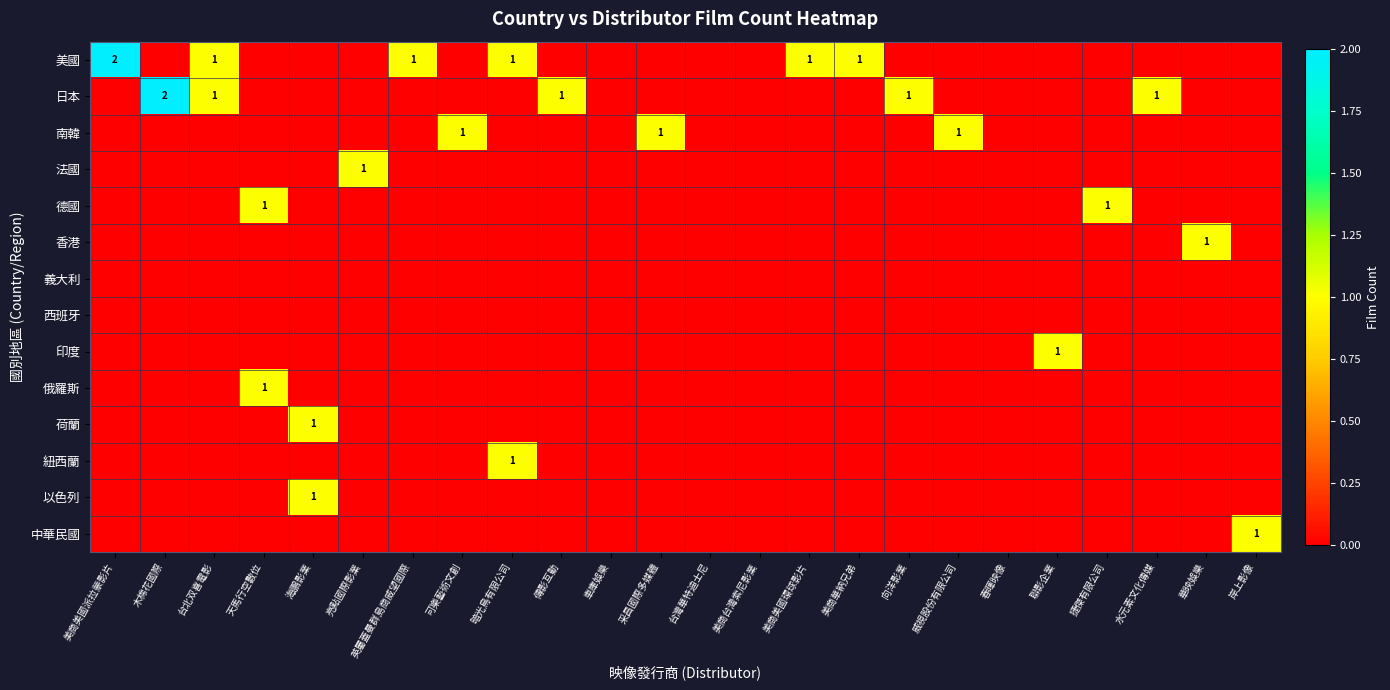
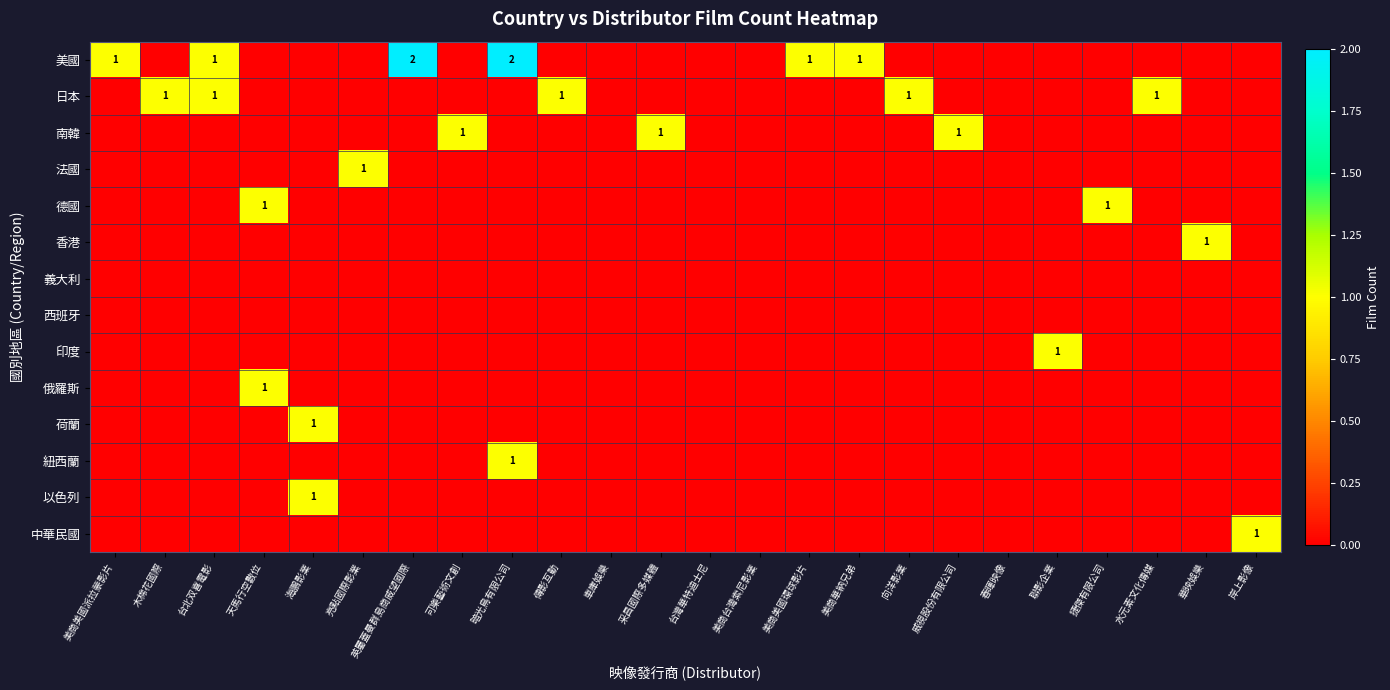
  {
    "美國": {
-     "美商美國派拉蒙影片": 2,
+     "美商美國派拉蒙影片": 1,
      "台北双喜電影": 1,
-     "英屬蓋曼群島商威望國際": 1,
-     "暗光鳥有限公司": 1,
+     "英屬蓋曼群島商威望國際": 2,
+     "暗光鳥有限公司": 2,
      "美商美國環球影片": 1,
      "美商華納兄弟": 1
    },
    "日本": {
-     "木棉花國際": 2,
+     "木棉花國際": 1,
      "台北双喜電影": 1,
      "傳影互動": 1,
      "向洋影業": 1,
      "水元素文化傳媒": 1
    },
    "南韓": {
      "可樂藝術文創": 1,
      "采昌國際多媒體": 1,
      "威視股份有限公司": 1
    },
    "法國": {
      "亮點國際影業": 1
    },
    "德國": {
      "天馬行空數位": 1,
      "捷傑有限公司": 1
    },
    "香港": {
      "華映娛樂": 1
    },
    "印度": {
      "聯影企業": 1
    },
    "俄羅斯": {
      "天馬行空數位": 1
    },
    "荷蘭": {
      "海鵬影業": 1
    },
    "紐西蘭": {
      "暗光鳥有限公司": 1
    },
    "以色列": {
      "海鵬影業": 1
    },
    "中華民國": {
      "岸上影像": 1
    }
  }
